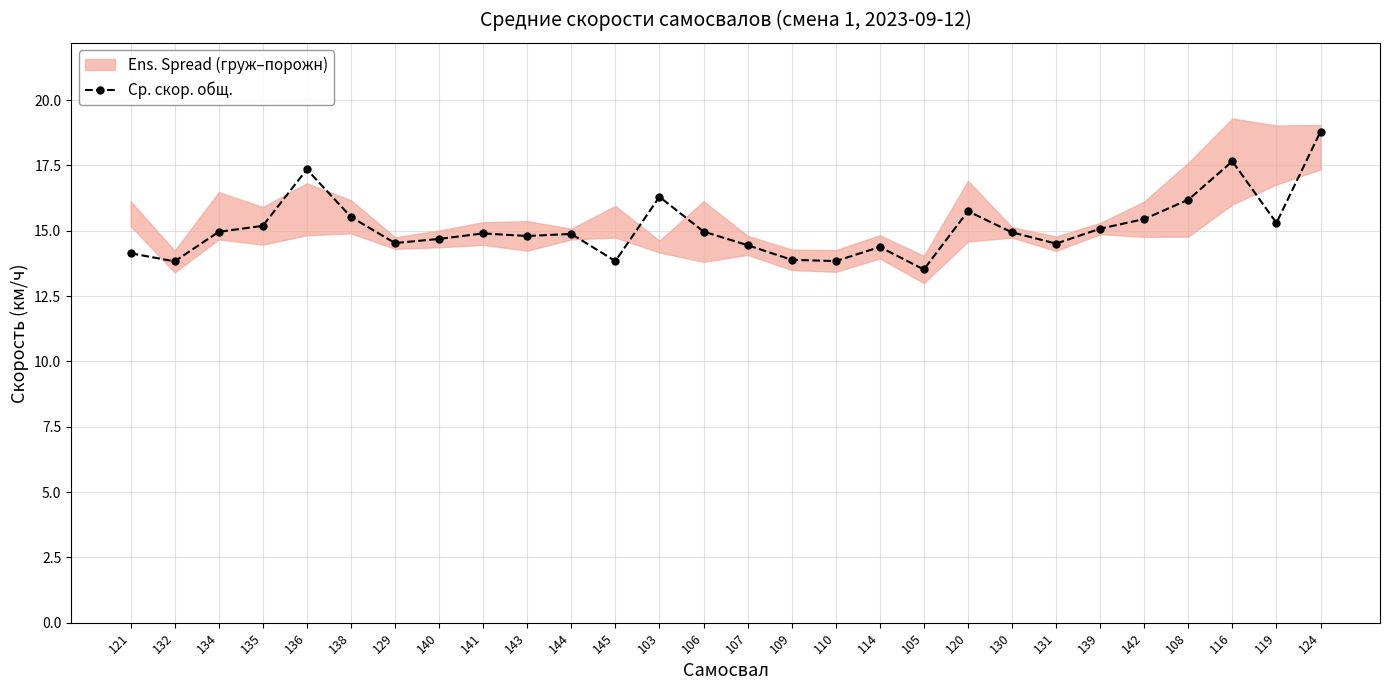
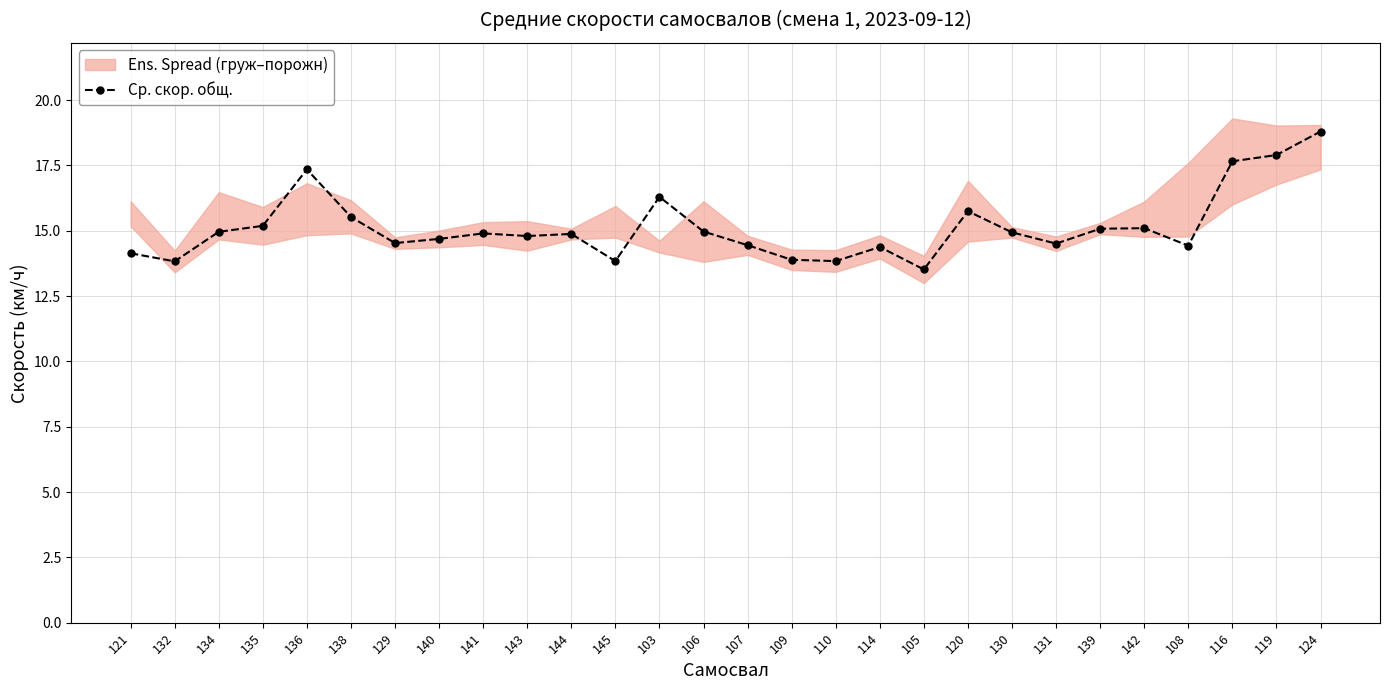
  {
    "Ср. скор. общ.": {
      "121": 14.1,
      "132": 13.8,
      "134": 15.0,
      "135": 15.2,
      "136": 17.4,
      "138": 15.5,
      "129": 14.5,
      "140": 14.7,
      "141": 14.9,
      "143": 14.8,
      "144": 14.9,
      "145": 13.8,
      "103": 16.3,
      "106": 15.0,
      "107": 14.5,
      "109": 13.9,
      "110": 13.8,
      "114": 14.4,
      "105": 13.5,
      "120": 15.8,
      "130": 14.9,
      "131": 14.5,
      "139": 15.1,
-     "142": 15.5,
-     "108": 16.2,
+     "142": 15.1,
+     "108": 14.4,
      "116": 17.7,
-     "119": 15.3,
+     "119": 17.9,
      "124": 18.8
    }
  }
